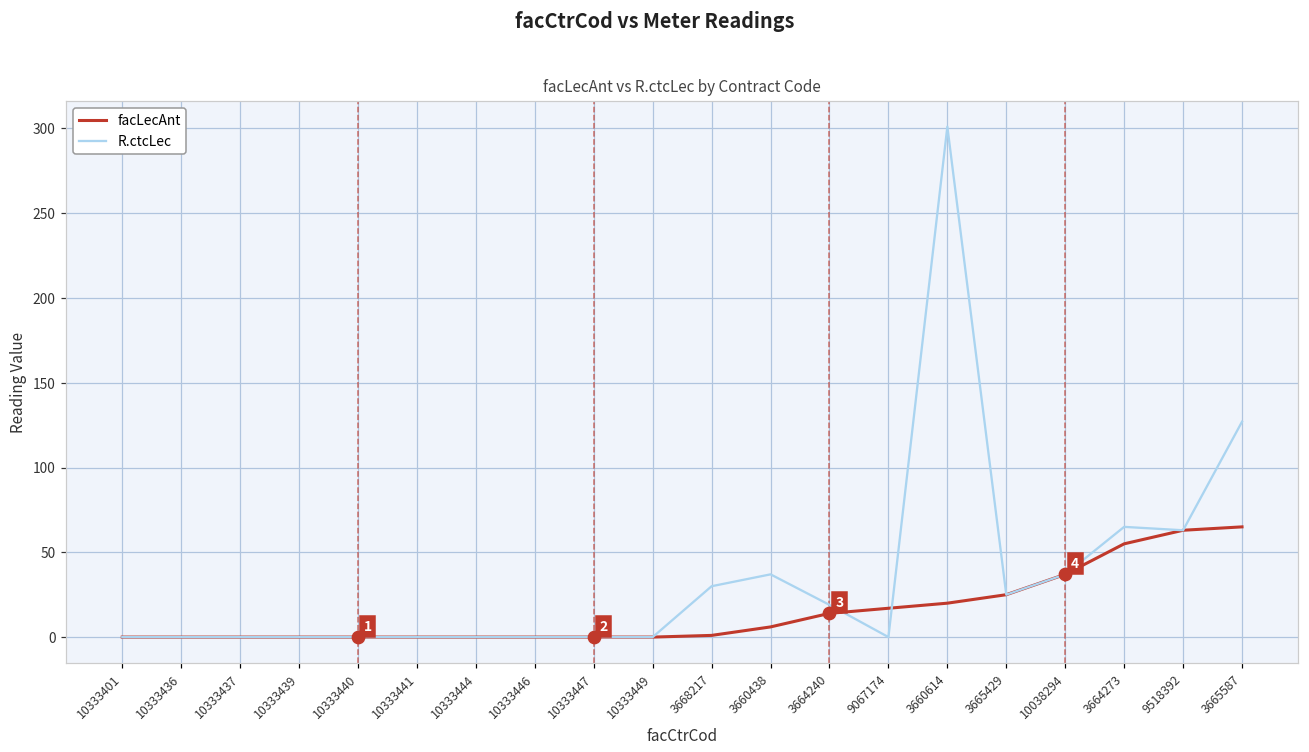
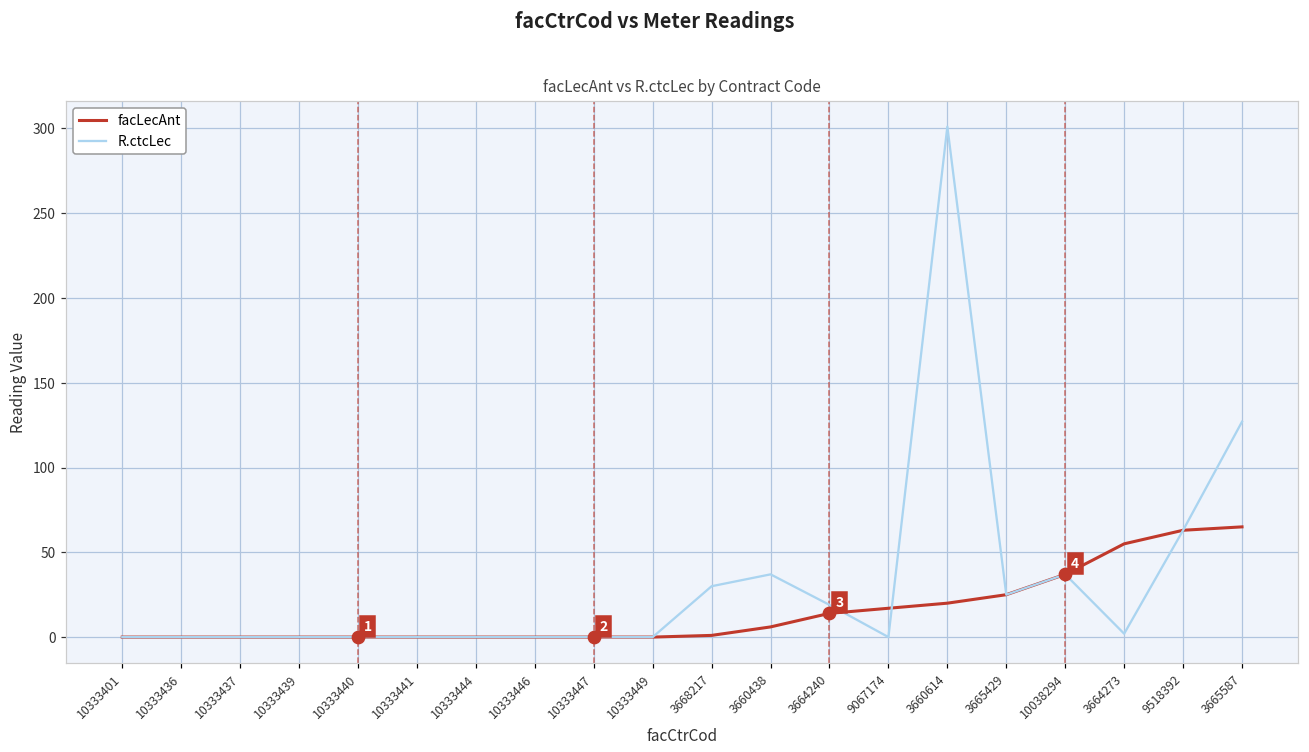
  {
    "R.ctcLec": {
      "3668217": 30,
      "3660438": 37,
      "9067174": 0,
      "3660614": 301,
-     "3664273": 65,
+     "3664273": 2,
      "3665587": 127
    }
  }
